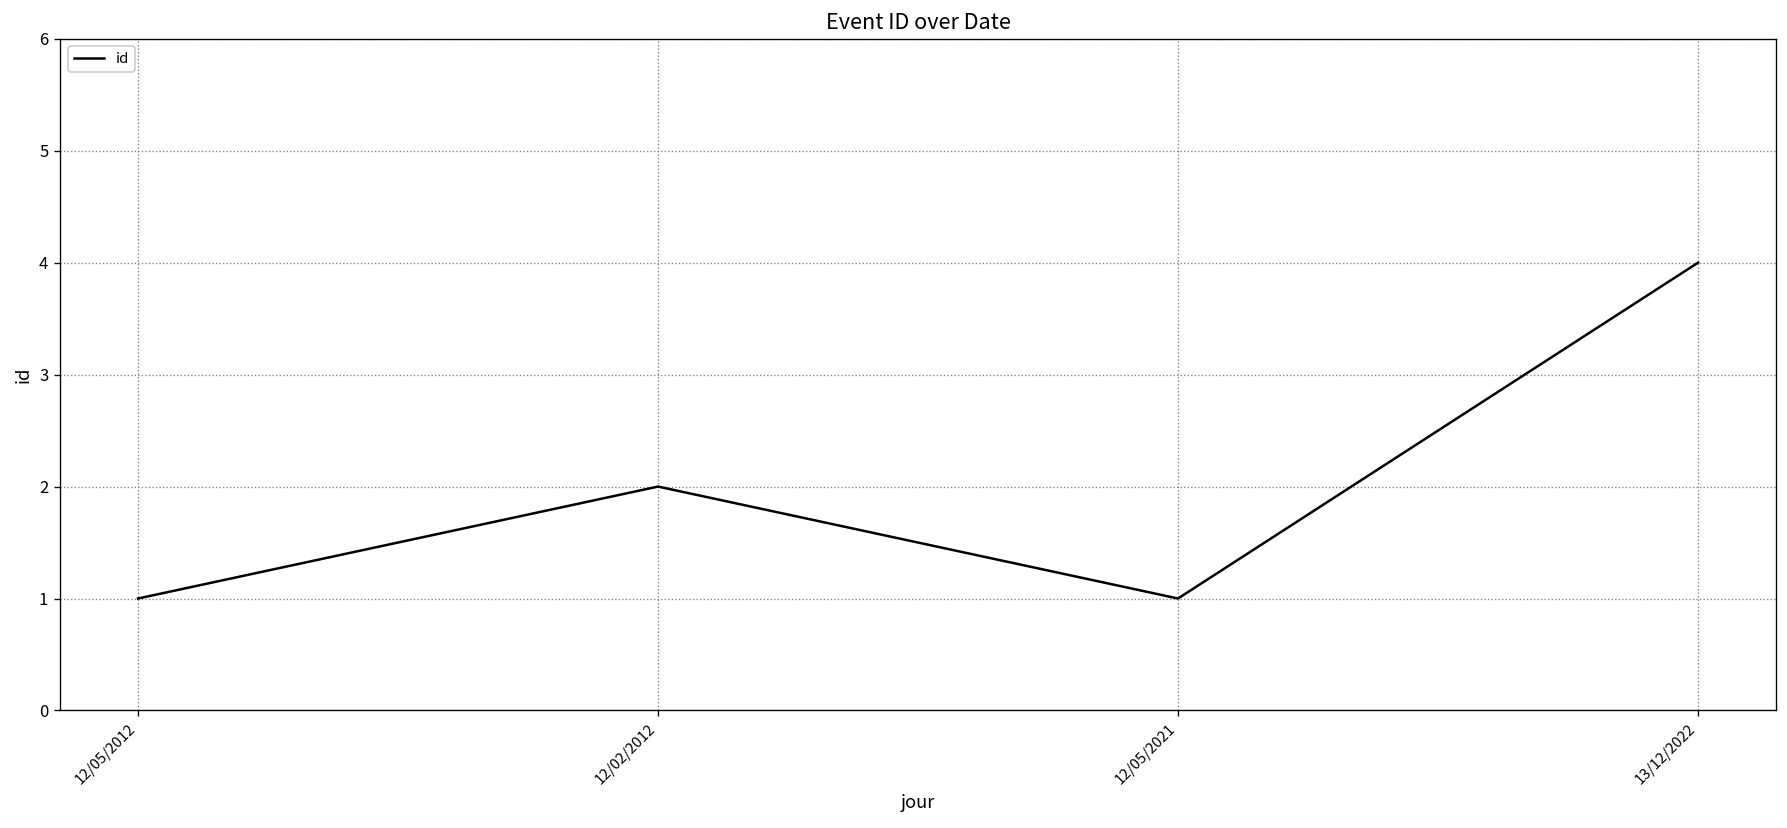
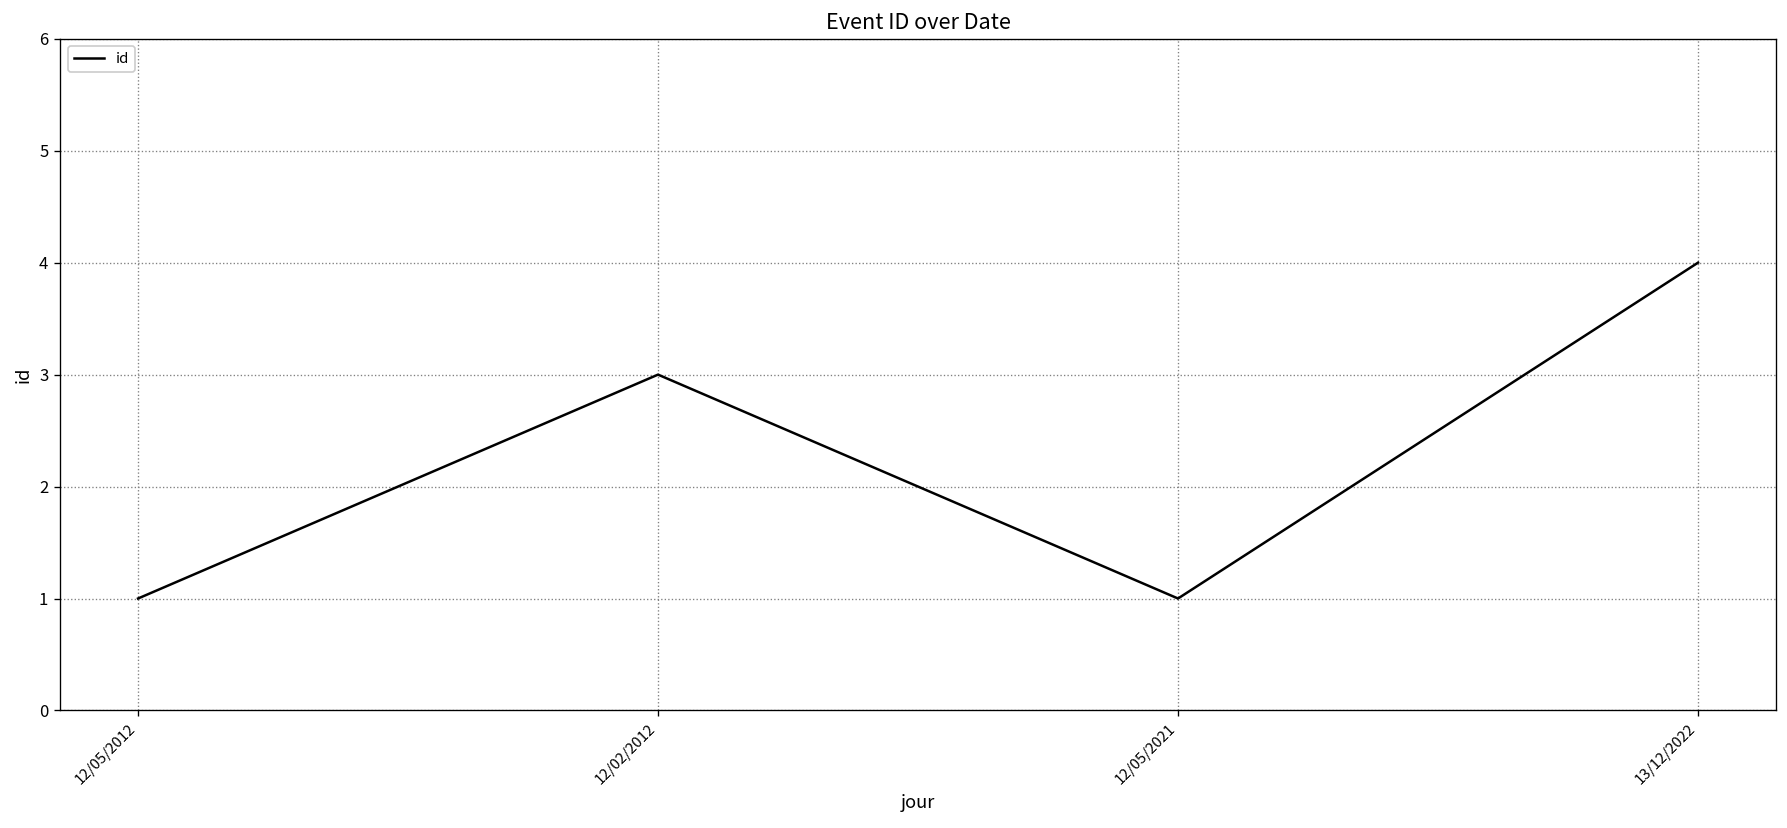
  {
    "12/05/2012": 1,
-   "12/02/2012": 2,
+   "12/02/2012": 3,
    "12/05/2021": 1,
    "13/12/2022": 4
  }
